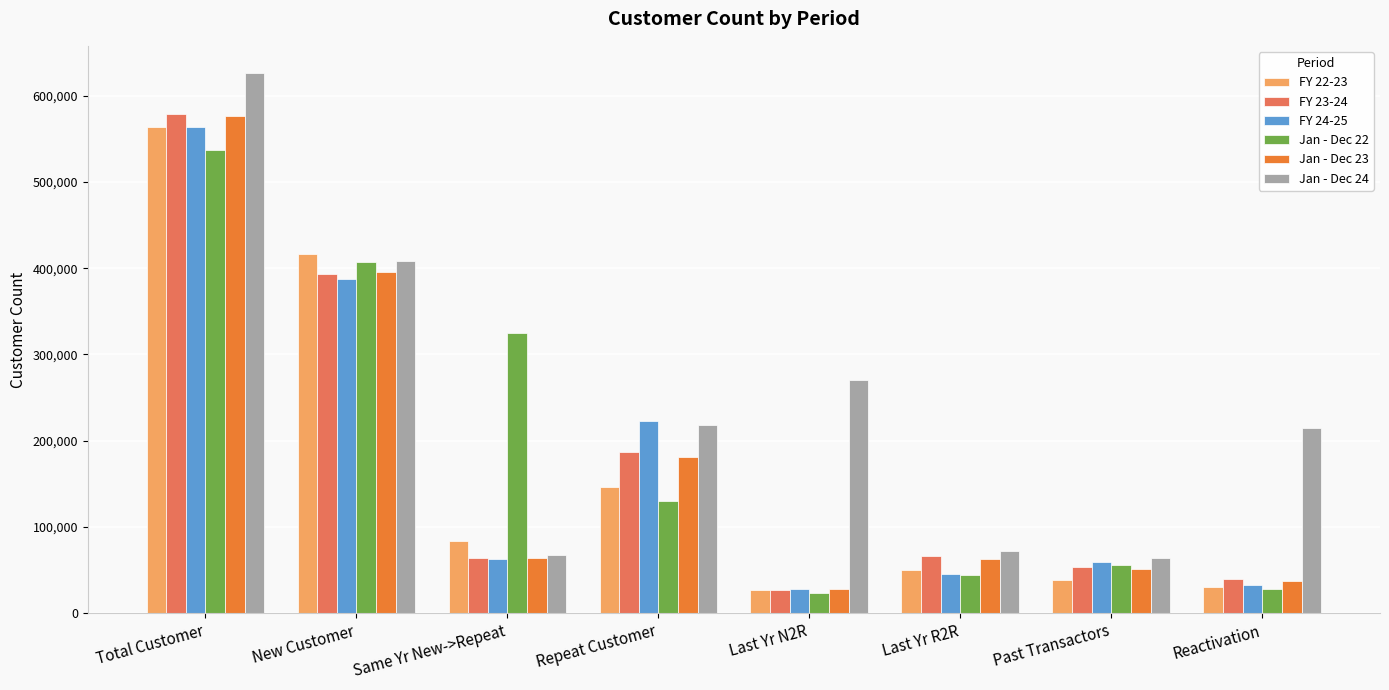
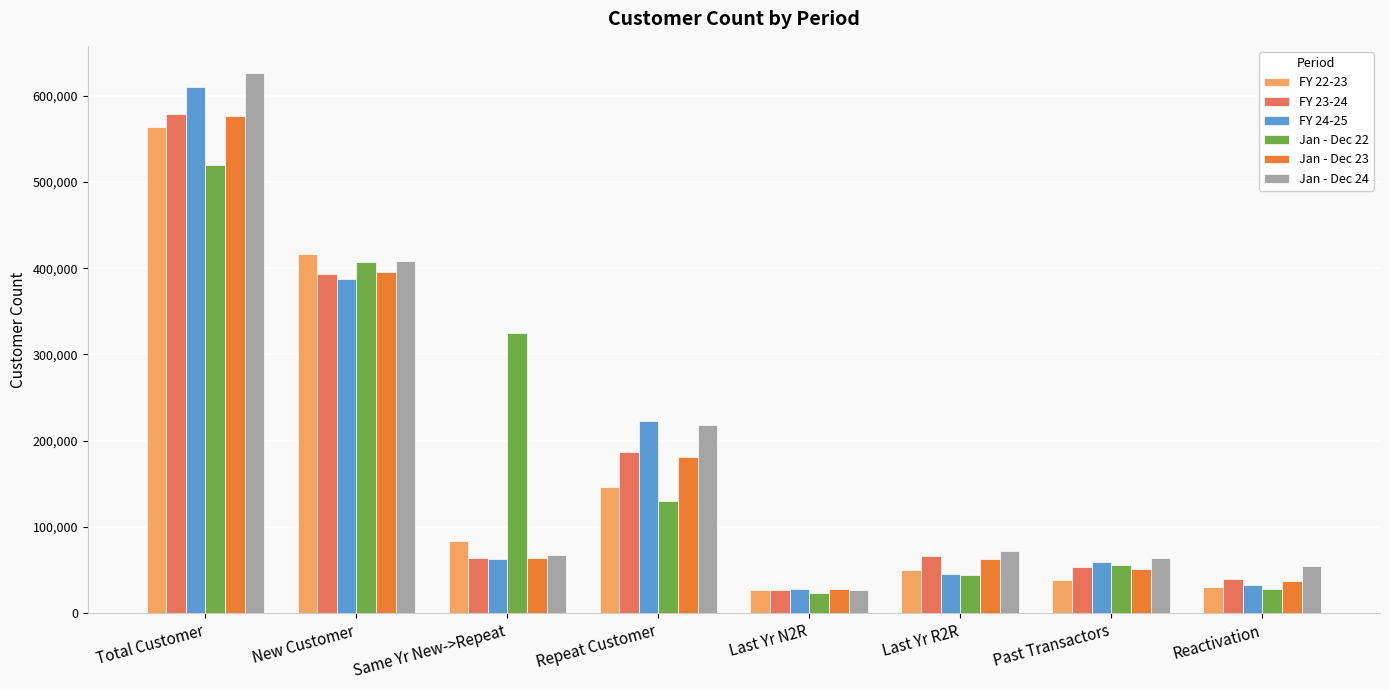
  {
    "FY 24-25": {
-     "Total Customer": "560,000",
+     "Total Customer": "610,000",
      "New Customer": "390,000",
      "Same Yr New->Repeat": "60,000",
      "Repeat Customer": "220,000",
      "Last Yr N2R": "30,000",
      "Last Yr R2R": "50,000",
      "Past Transactors": "60,000",
      "Reactivation": "30,000"
    },
    "Jan - Dec 22": {
-     "Total Customer": "540,000",
+     "Total Customer": "520,000",
      "New Customer": "410,000",
      "Same Yr New->Repeat": "320,000",
      "Repeat Customer": "130,000",
      "Last Yr N2R": "20,000",
      "Last Yr R2R": "40,000",
      "Past Transactors": "60,000",
      "Reactivation": "30,000"
    },
    "Jan - Dec 24": {
      "Total Customer": "630,000",
      "New Customer": "410,000",
      "Same Yr New->Repeat": "70,000",
      "Repeat Customer": "220,000",
-     "Last Yr N2R": "270,000",
+     "Last Yr N2R": "30,000",
      "Last Yr R2R": "70,000",
      "Past Transactors": "60,000",
-     "Reactivation": "210,000"
+     "Reactivation": "50,000"
    }
  }
